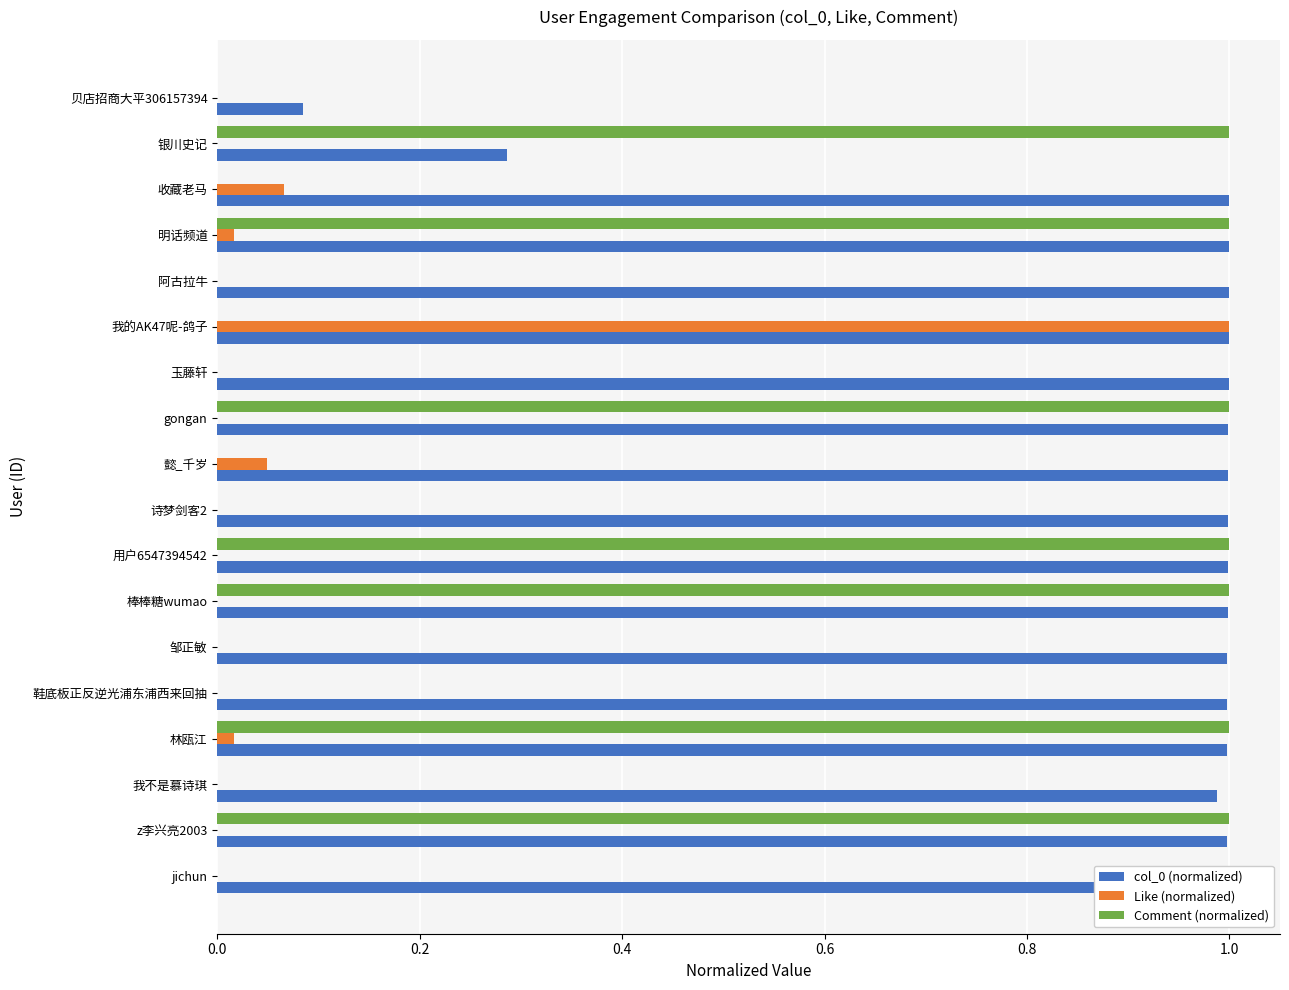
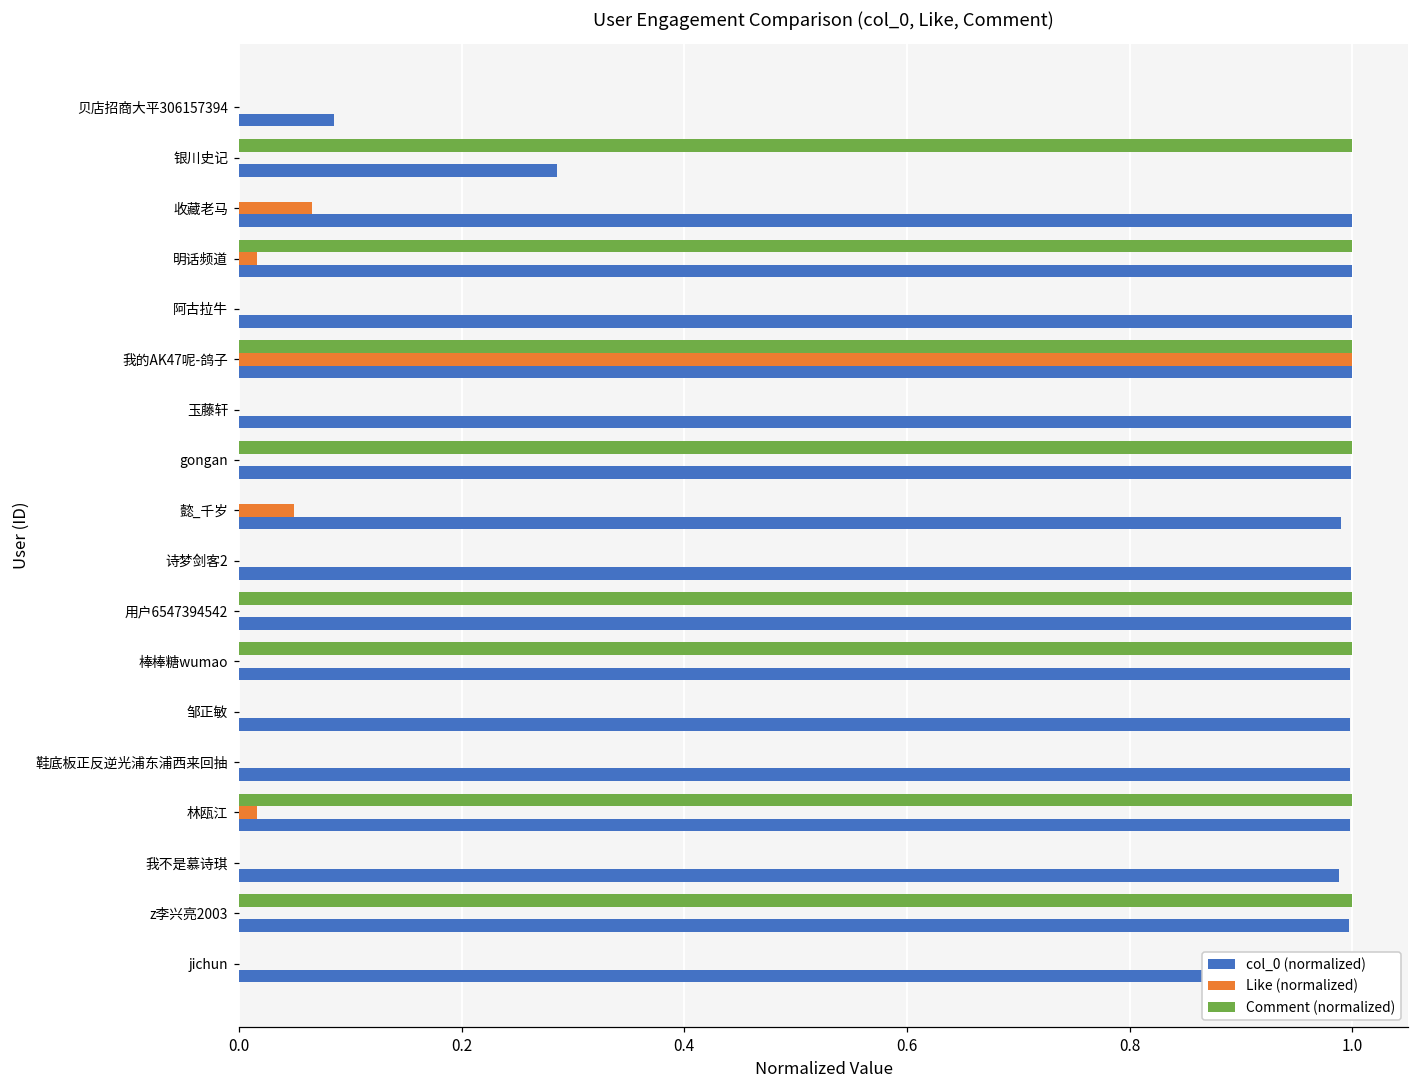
  {
    "col_0 (normalized)": {
      "贝店招商大平306157394": 0.085,
      "银川史记": 0.286,
      "收藏老马": 1.000,
      "明话频道": 1.000,
      "阿古拉牛": 1.000,
      "我的AK47呢-鸽子": 0.999,
      "玉藤轩": 0.999,
      "gongan": 0.999,
-     "懿_千岁": 0.999,
+     "懿_千岁": 0.990,
      "诗梦剑客2": 0.999,
      "用户6547394542": 0.998,
      "棒棒糖wumao": 0.998,
      "邹正敏": 0.998,
      "鞋底板正反逆光浦东浦西来回抽": 0.998,
      "林瓯江": 0.998,
      "我不是慕诗琪": 0.988,
      "z李兴亮2003": 0.997
    },
    "Like (normalized)": {
      "贝店招商大平306157394": 0.000,
      "银川史记": 0.000,
      "收藏老马": 0.066,
      "明话频道": 0.016,
      "阿古拉牛": 0.000,
      "我的AK47呢-鸽子": 1.000,
      "玉藤轩": 0.000,
      "gongan": 0.000,
      "懿_千岁": 0.049,
      "诗梦剑客2": 0.000,
      "用户6547394542": 0.000,
      "棒棒糖wumao": 0.000,
      "邹正敏": 0.000,
      "鞋底板正反逆光浦东浦西来回抽": 0.000,
      "林瓯江": 0.016,
      "我不是慕诗琪": 0.000,
      "z李兴亮2003": 0.000,
      "jichun": 0.000
    },
    "Comment (normalized)": {
      "贝店招商大平306157394": 0,
      "银川史记": 1,
      "收藏老马": 0,
      "明话频道": 1,
      "阿古拉牛": 0,
-     "我的AK47呢-鸽子": 0,
+     "我的AK47呢-鸽子": 1,
      "玉藤轩": 0,
      "gongan": 1,
      "懿_千岁": 0,
      "诗梦剑客2": 0,
      "用户6547394542": 1,
      "棒棒糖wumao": 1,
      "邹正敏": 0,
      "鞋底板正反逆光浦东浦西来回抽": 0,
      "林瓯江": 1,
      "我不是慕诗琪": 0,
      "z李兴亮2003": 1,
      "jichun": 0
    }
  }
